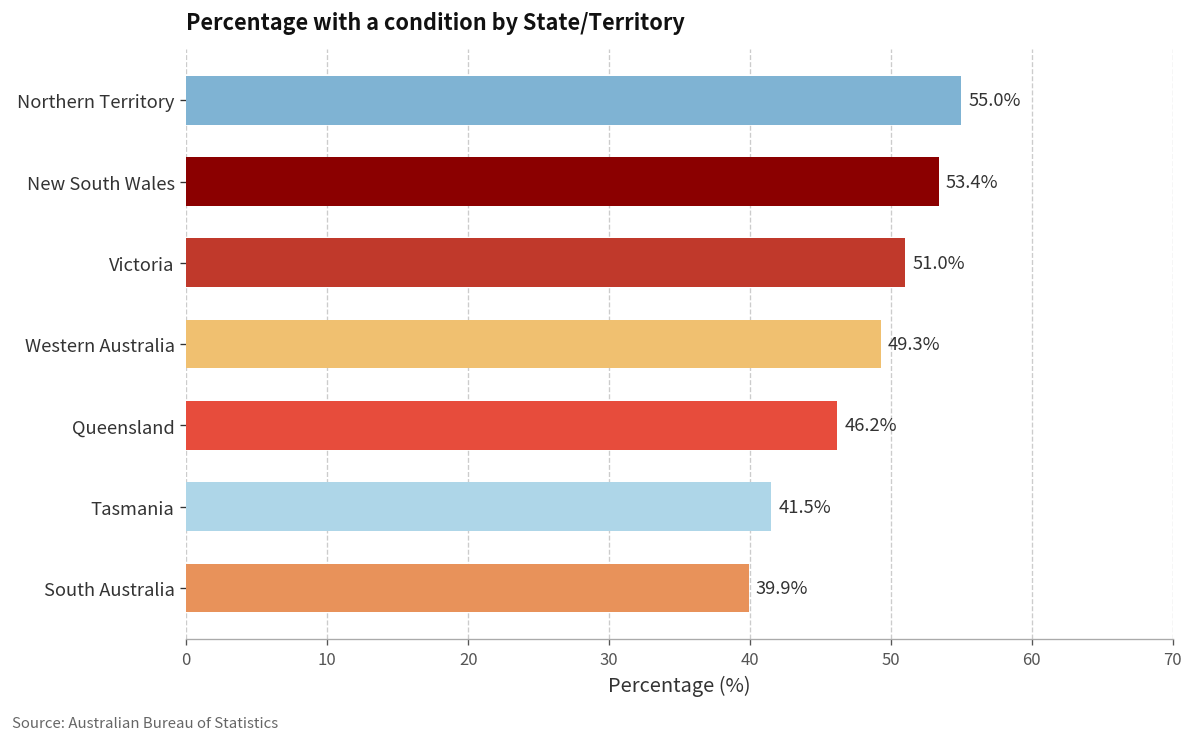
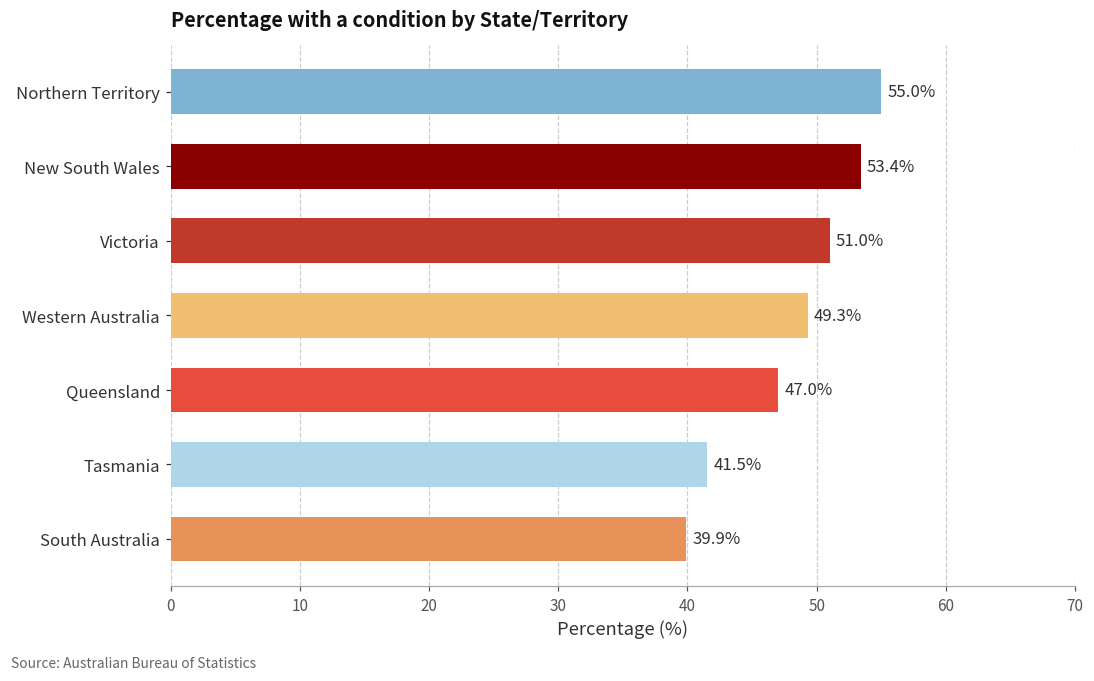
  {
    "Northern Territory": "55.0%",
    "New South Wales": "53.4%",
    "Victoria": "51.0%",
    "Western Australia": "49.3%",
-   "Queensland": "46.2%",
+   "Queensland": "47.0%",
    "Tasmania": "41.5%",
    "South Australia": "39.9%"
  }
